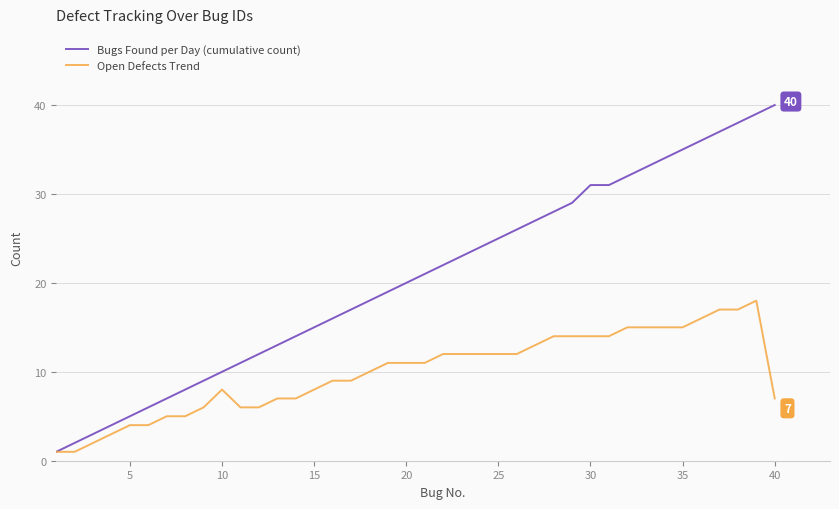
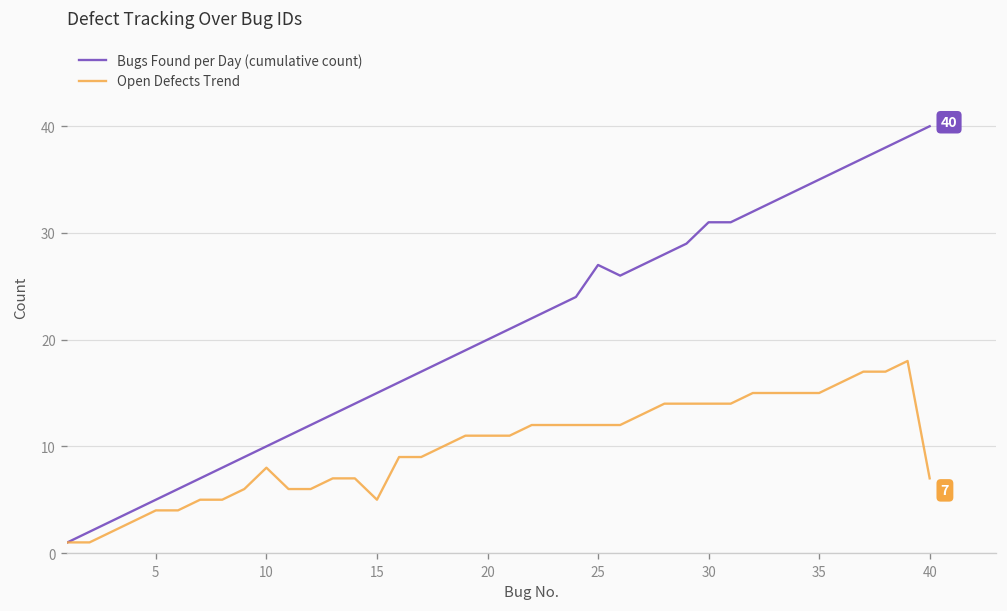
  {
    "Bugs Found per Day (cumulative count)": {
      "5": 5,
      "10": 10,
      "15": 15,
      "20": 20,
-     "25": 25,
+     "25": 27,
      "30": 31,
      "35": 35
    },
    "Open Defects Trend": {
      "5": 4,
      "10": 8,
-     "15": 8,
+     "15": 5,
      "20": 11,
      "25": 12,
      "30": 14,
      "35": 15
    }
  }
